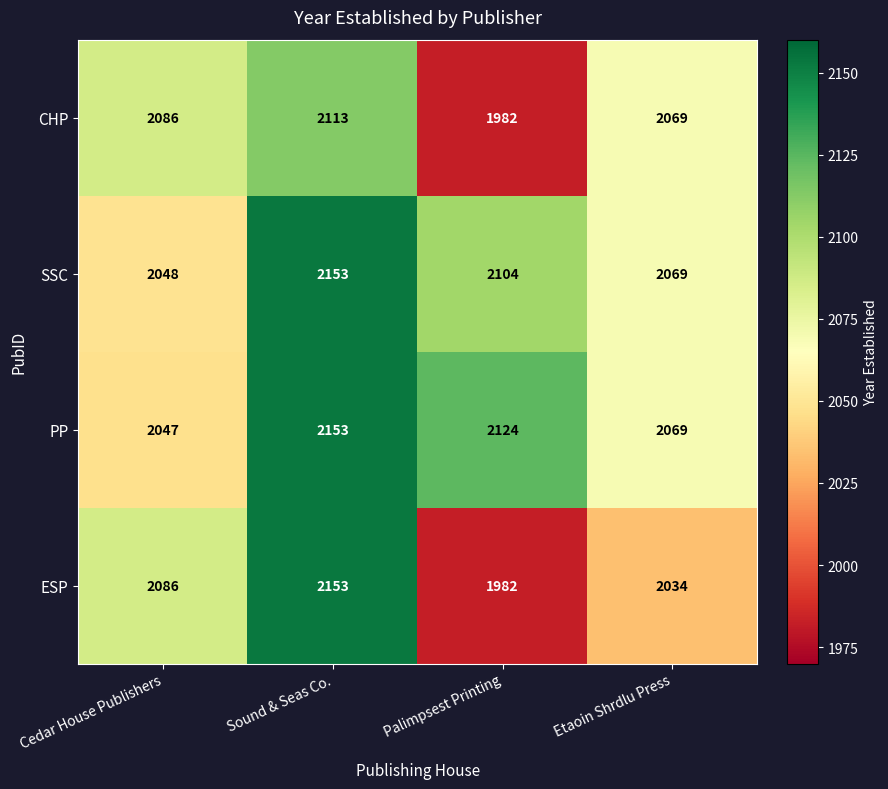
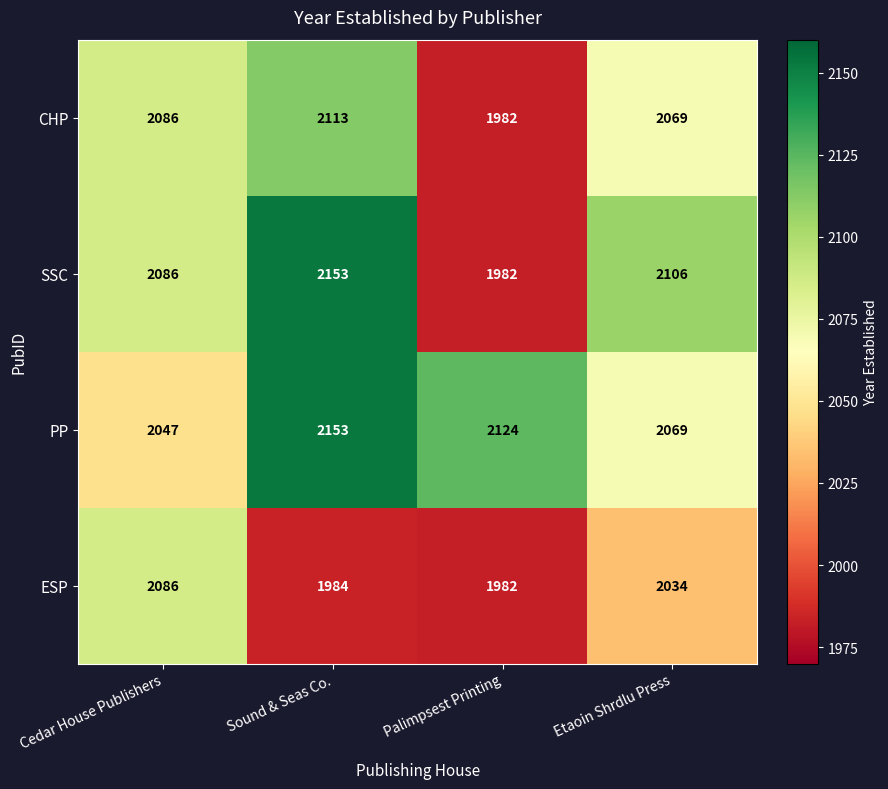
  {
    "CHP": {
      "Cedar House Publishers": 2086,
      "Sound & Seas Co.": 2113,
      "Palimpsest Printing": 1982,
      "Etaoin Shrdlu Press": 2069
    },
    "SSC": {
-     "Cedar House Publishers": 2048,
+     "Cedar House Publishers": 2086,
      "Sound & Seas Co.": 2153,
-     "Palimpsest Printing": 2104,
-     "Etaoin Shrdlu Press": 2069
+     "Palimpsest Printing": 1982,
+     "Etaoin Shrdlu Press": 2106
    },
    "PP": {
      "Cedar House Publishers": 2047,
      "Sound & Seas Co.": 2153,
      "Palimpsest Printing": 2124,
      "Etaoin Shrdlu Press": 2069
    },
    "ESP": {
      "Cedar House Publishers": 2086,
-     "Sound & Seas Co.": 2153,
+     "Sound & Seas Co.": 1984,
      "Palimpsest Printing": 1982,
      "Etaoin Shrdlu Press": 2034
    }
  }
